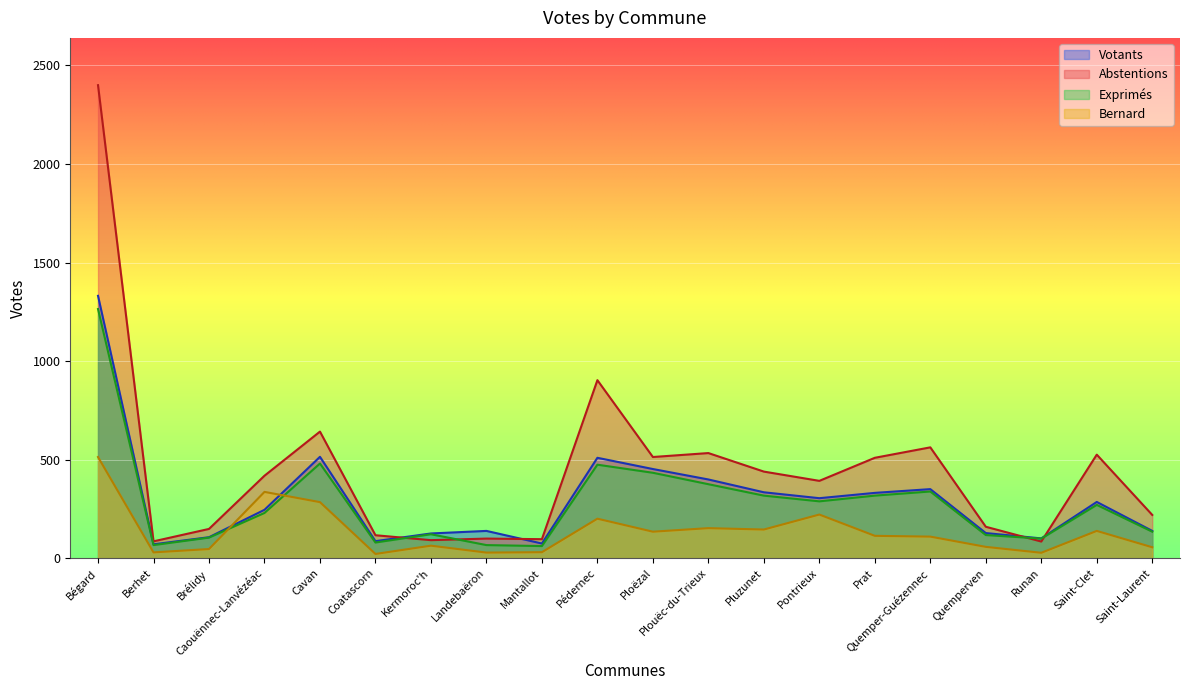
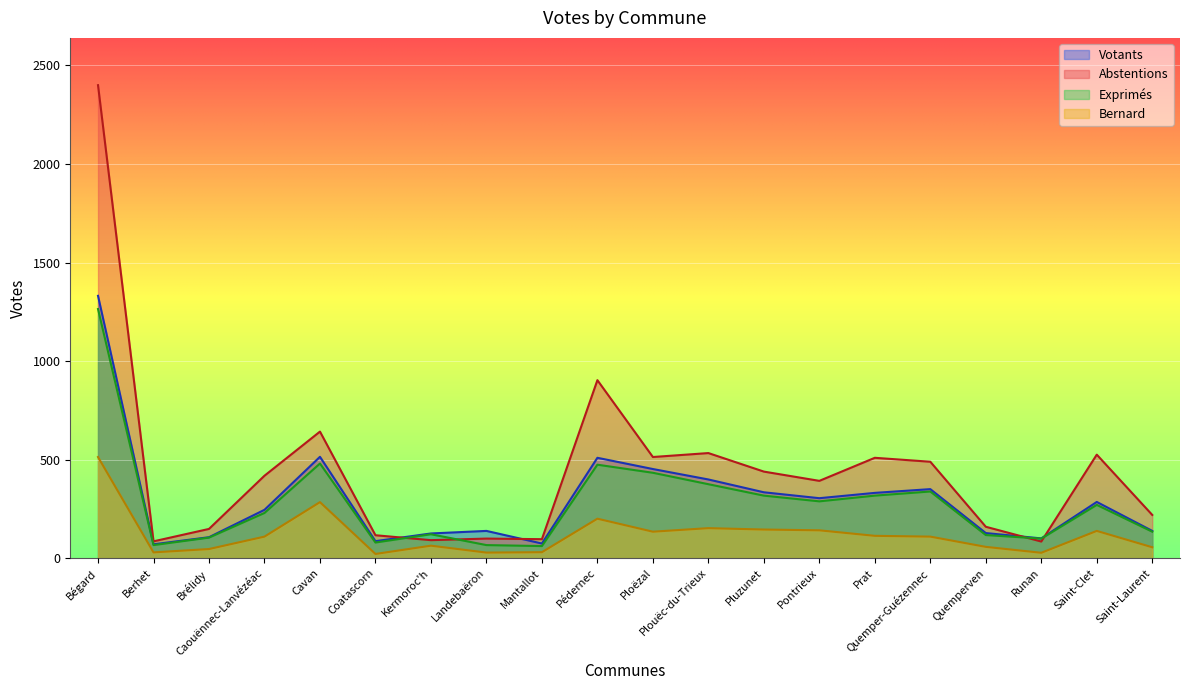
  {
    "Votants": {
      "Bégard": 1330,
      "Caouënnec-Lanvézéac": 250,
      "Cavan": 510,
      "Landebaëron": 140,
      "Mantallot": 70,
      "Pédernec": 510,
      "Ploëzal": 450,
      "Plouëc-du-Trieux": 400,
      "Pluzunet": 330,
      "Pontrieux": 300,
      "Prat": 330,
      "Saint-Clet": 290
    },
    "Abstentions": {
      "Bégard": 2400,
      "Berhet": 90,
      "Brélidy": 150,
      "Caouënnec-Lanvézéac": 420,
      "Cavan": 640,
      "Coatascorn": 120,
      "Kermoroc'h": 90,
      "Landebaëron": 100,
      "Mantallot": 100,
      "Pédernec": 900,
      "Ploëzal": 510,
      "Plouëc-du-Trieux": 530,
      "Pluzunet": 440,
      "Pontrieux": 390,
      "Prat": 510,
-     "Quemper-Guézennec": 560,
+     "Quemper-Guézennec": 490,
      "Quemperven": 160,
      "Runan": 80,
      "Saint-Clet": 530,
      "Saint-Laurent": 220
    },
    "Exprimés": {
      "Bégard": 1260,
      "Caouënnec-Lanvézéac": 230,
      "Cavan": 480,
      "Landebaëron": 70,
      "Mantallot": 60,
      "Pédernec": 470,
      "Ploëzal": 430,
      "Plouëc-du-Trieux": 380,
      "Pluzunet": 320,
      "Pontrieux": 290,
      "Prat": 320,
      "Saint-Clet": 270
    },
    "Bernard": {
      "Bégard": 510,
      "Berhet": 30,
      "Brélidy": 50,
-     "Caouënnec-Lanvézéac": 340,
+     "Caouënnec-Lanvézéac": 110,
      "Cavan": 280,
      "Coatascorn": 20,
      "Kermoroc'h": 60,
      "Landebaëron": 30,
      "Mantallot": 30,
      "Pédernec": 200,
      "Ploëzal": 130,
      "Plouëc-du-Trieux": 150,
      "Pluzunet": 150,
-     "Pontrieux": 220,
+     "Pontrieux": 140,
      "Prat": 110,
      "Quemper-Guézennec": 110,
      "Quemperven": 60,
      "Runan": 30,
      "Saint-Clet": 140,
      "Saint-Laurent": 60
    }
  }
